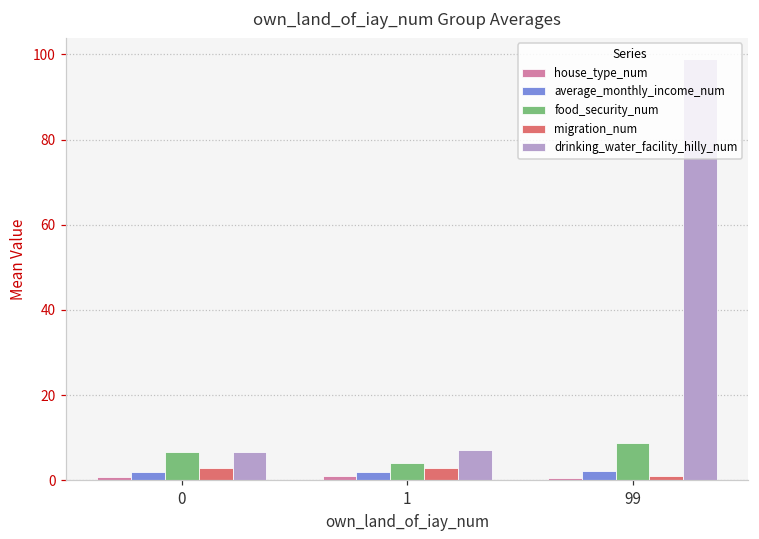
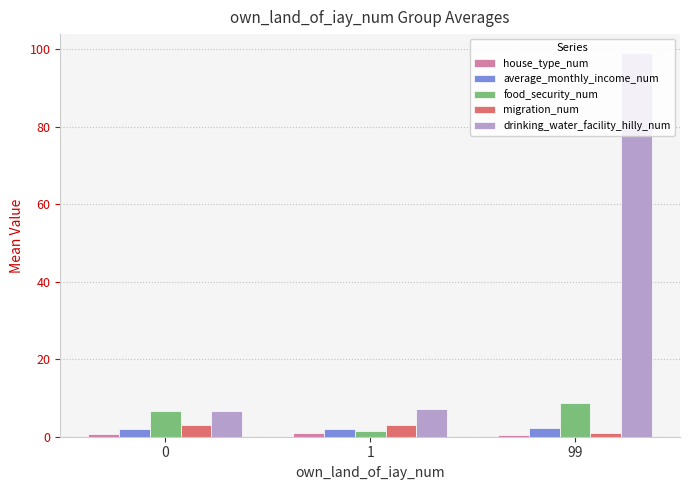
  {
    "average_monthly_income_num": {
      "0": 2,
      "1": 2,
      "99": 2
    },
    "food_security_num": {
      "0": 7,
-     "1": 4,
+     "1": 2,
      "99": 9
    }
  }
